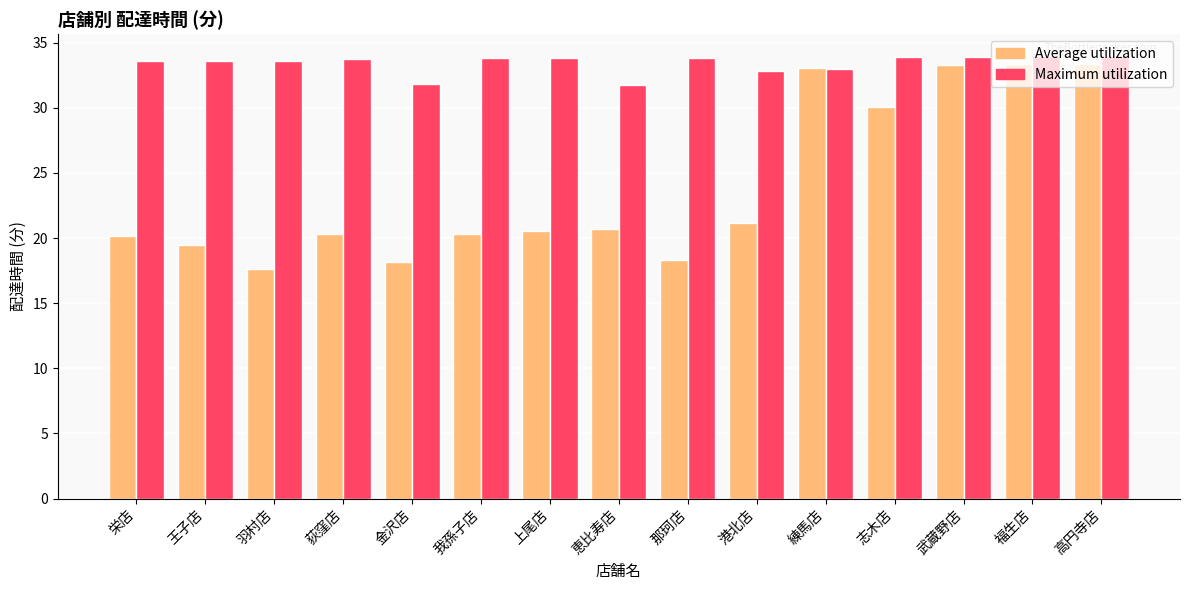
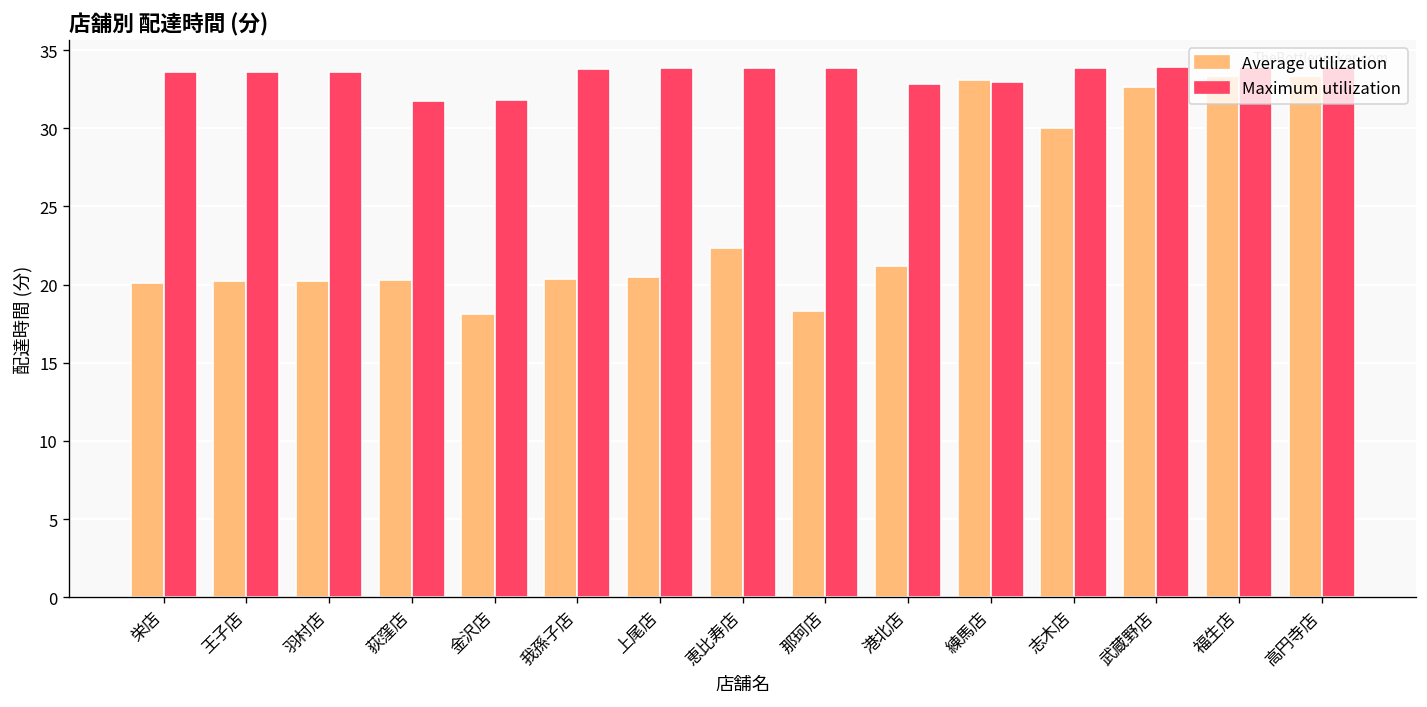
  {
    "Average utilization": {
      "栄店": 20.1,
-     "王子店": 19.5,
-     "羽村店": 17.6,
+     "王子店": 20.2,
+     "羽村店": 20.3,
      "荻窪店": 20.3,
      "金沢店": 18.1,
      "我孫子店": 20.3,
      "上尾店": 20.5,
-     "恵比寿店": 20.7,
+     "恵比寿店": 22.3,
      "那珂店": 18.3,
      "港北店": 21.2,
      "練馬店": 33.1,
      "志木店": 30.0,
-     "武蔵野店": 33.3
+     "武蔵野店": 32.6
    },
    "Maximum utilization": {
      "栄店": 33.6,
      "王子店": 33.6,
      "羽村店": 33.6,
-     "荻窪店": 33.8,
+     "荻窪店": 31.8,
      "金沢店": 31.8,
      "我孫子店": 33.8,
      "上尾店": 33.8,
-     "恵比寿店": 31.8,
+     "恵比寿店": 33.8,
      "那珂店": 33.9,
      "港北店": 32.8,
      "練馬店": 32.9,
      "志木店": 33.9,
      "武蔵野店": 33.9
    }
  }
